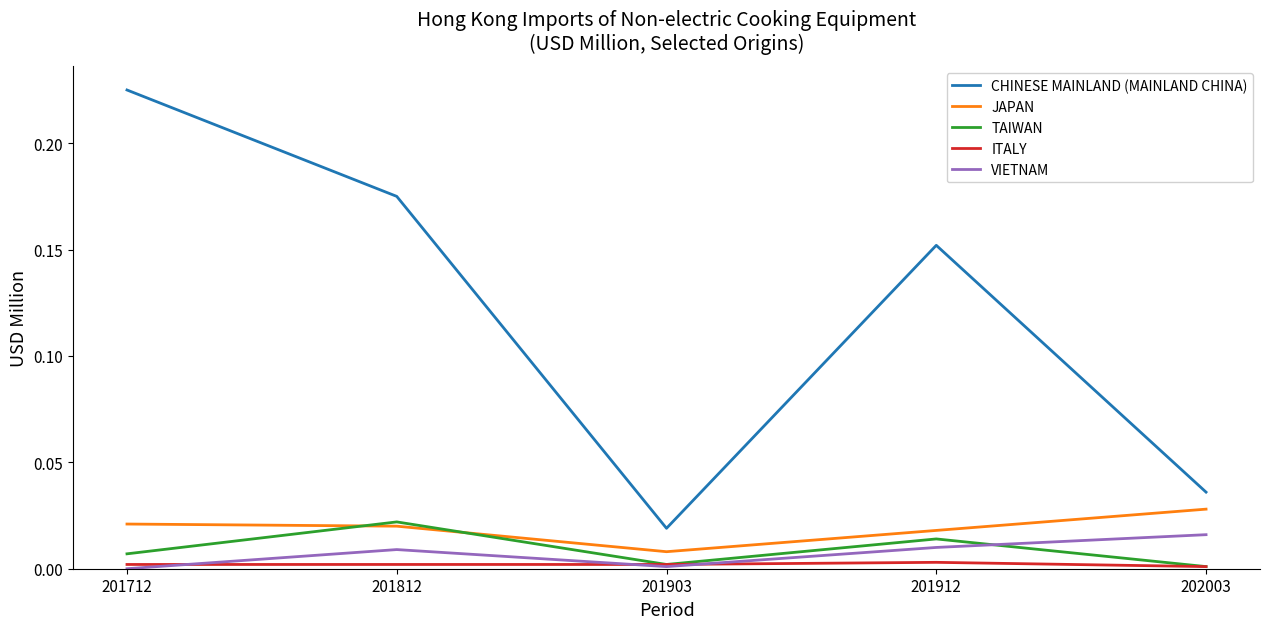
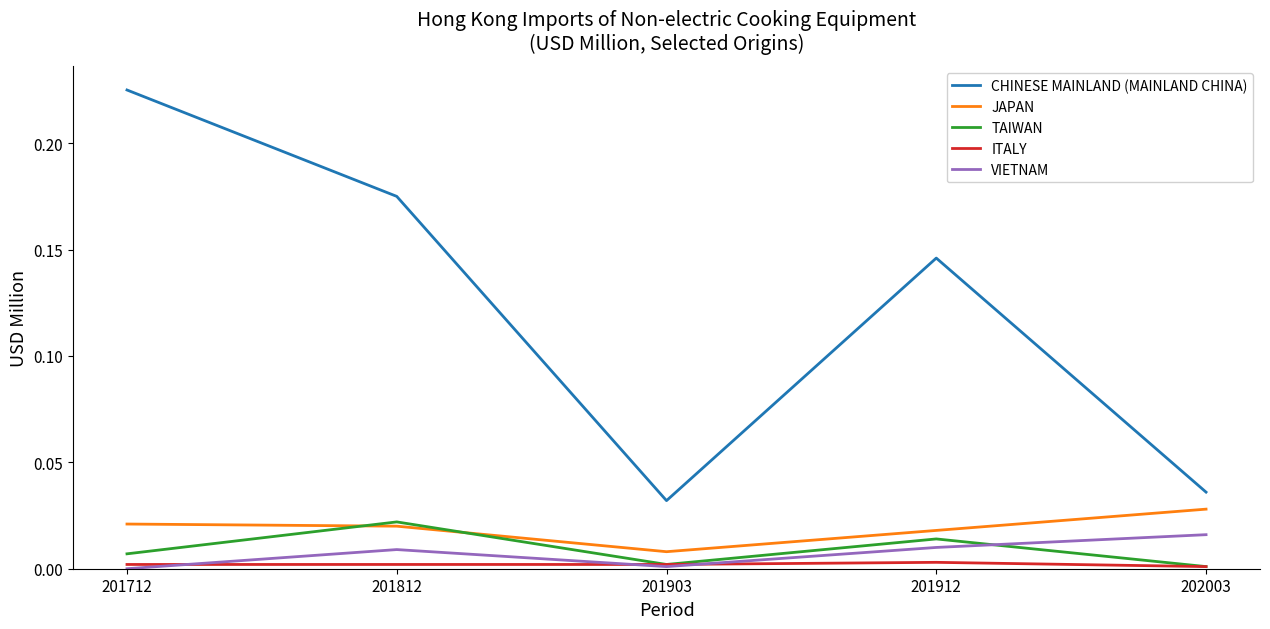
  {
    "CHINESE MAINLAND (MAINLAND CHINA)": {
      "201712": 0.225,
      "201812": 0.175,
-     "201903": 0.019,
-     "201912": 0.152,
+     "201903": 0.032,
+     "201912": 0.146,
      "202003": 0.036
    },
    "JAPAN": {
      "201712": 0.021,
      "201812": 0.020,
      "201903": 0.008,
      "201912": 0.018,
      "202003": 0.028
    },
    "TAIWAN": {
      "201712": 0.007,
      "201812": 0.022,
      "201912": 0.014
    },
    "ITALY": {
      "201712": 0.002,
      "201812": 0.002,
      "201912": 0.003
    },
    "VIETNAM": {
      "201712": 0.000,
      "201812": 0.009,
      "201912": 0.010,
      "202003": 0.016
    }
  }
